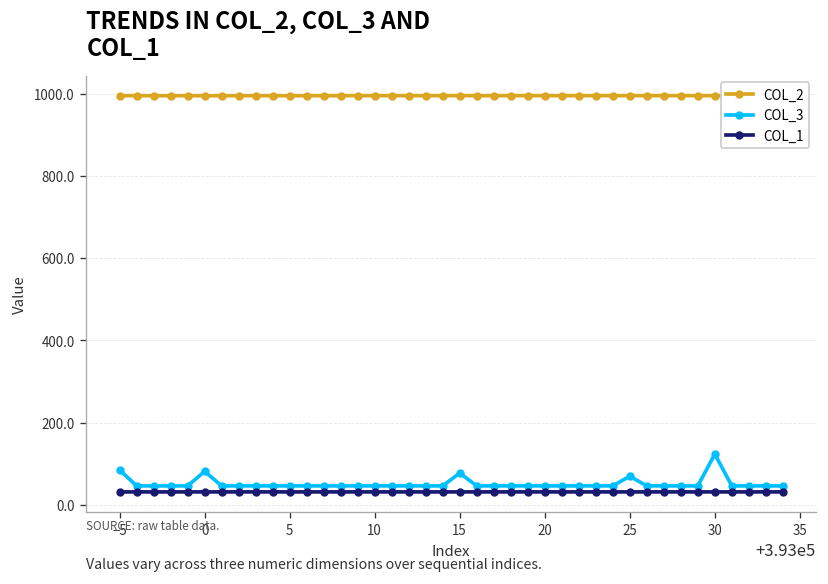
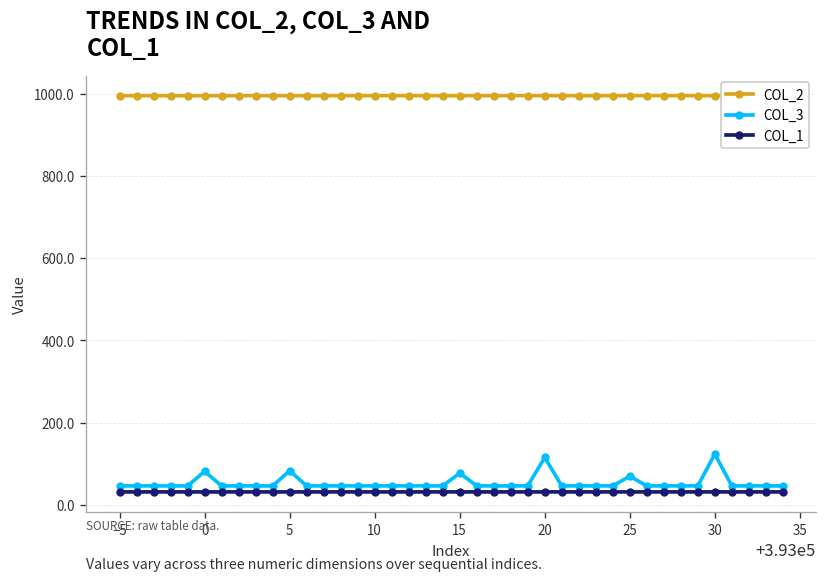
  {
    "COL_2": {
      "−5": 1000,
      "0": 1000,
      "5": 1000,
      "10": 1000,
      "15": 1000,
      "20": 1000,
      "25": 1000,
      "30": 1000
    },
    "COL_3": {
-     "−5": 80,
+     "−5": 50,
      "0": 80,
-     "5": 50,
+     "5": 80,
      "10": 50,
      "15": 80,
-     "20": 50,
+     "20": 120,
      "25": 70,
      "30": 120
    },
    "COL_1": {
      "−5": 30,
      "0": 30,
      "5": 30,
      "10": 30,
      "15": 30,
      "20": 30,
      "25": 30,
      "30": 30
    }
  }
